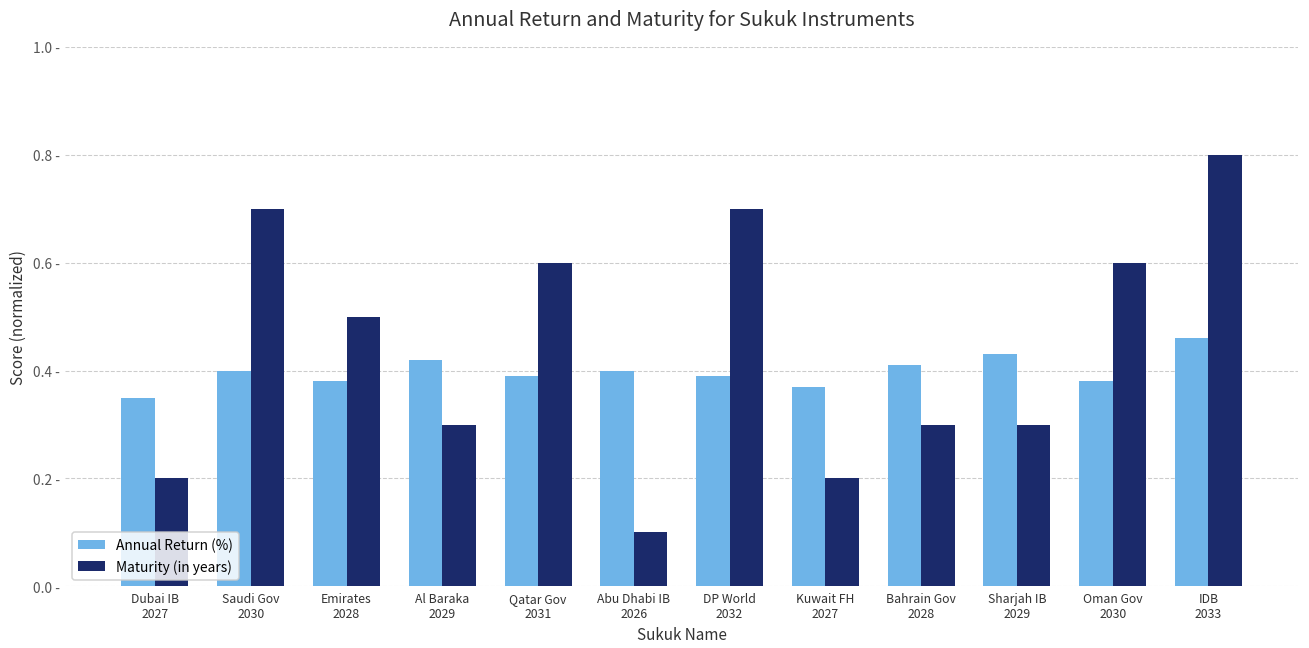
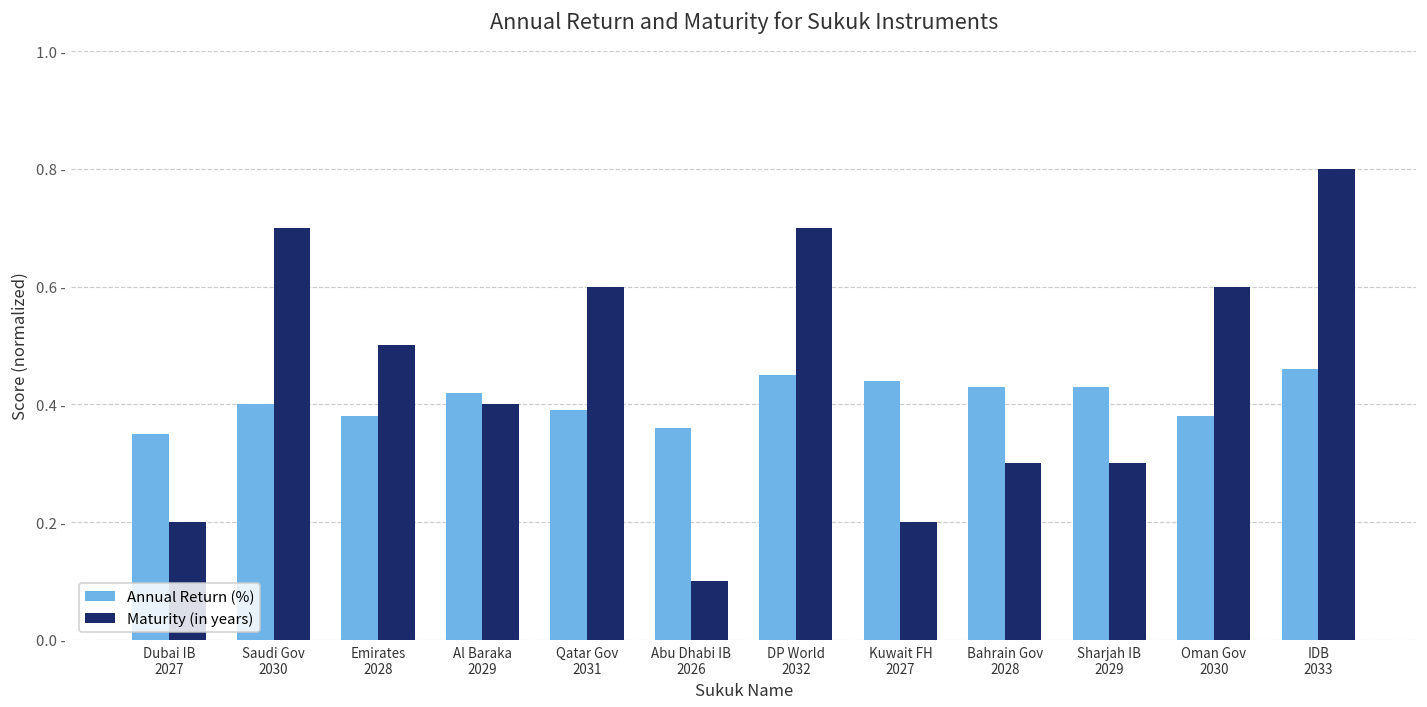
  {
    "Annual Return (%)": {
      "Dubai IB 2027": "0.35 -",
      "Saudi Gov 2030": "0.40 -",
      "Emirates 2028": "0.38 -",
      "Al Baraka 2029": "0.42 -",
      "Qatar Gov 2031": "0.39 -",
-     "Abu Dhabi IB 2026": "0.40 -",
-     "DP World 2032": "0.39 -",
-     "Kuwait FH 2027": "0.37 -",
-     "Bahrain Gov 2028": "0.41 -",
+     "Abu Dhabi IB 2026": "0.36 -",
+     "DP World 2032": "0.45 -",
+     "Kuwait FH 2027": "0.44 -",
+     "Bahrain Gov 2028": "0.43 -",
      "Sharjah IB 2029": "0.43 -",
      "Oman Gov 2030": "0.38 -",
      "IDB 2033": "0.46 -"
    },
    "Maturity (in years)": {
      "Dubai IB 2027": "0.20 -",
      "Saudi Gov 2030": "0.70 -",
      "Emirates 2028": "0.50 -",
-     "Al Baraka 2029": "0.30 -",
+     "Al Baraka 2029": "0.40 -",
      "Qatar Gov 2031": "0.60 -",
      "Abu Dhabi IB 2026": "0.10 -",
      "DP World 2032": "0.70 -",
      "Kuwait FH 2027": "0.20 -",
      "Bahrain Gov 2028": "0.30 -",
      "Sharjah IB 2029": "0.30 -",
      "Oman Gov 2030": "0.60 -",
      "IDB 2033": "0.80 -"
    }
  }
